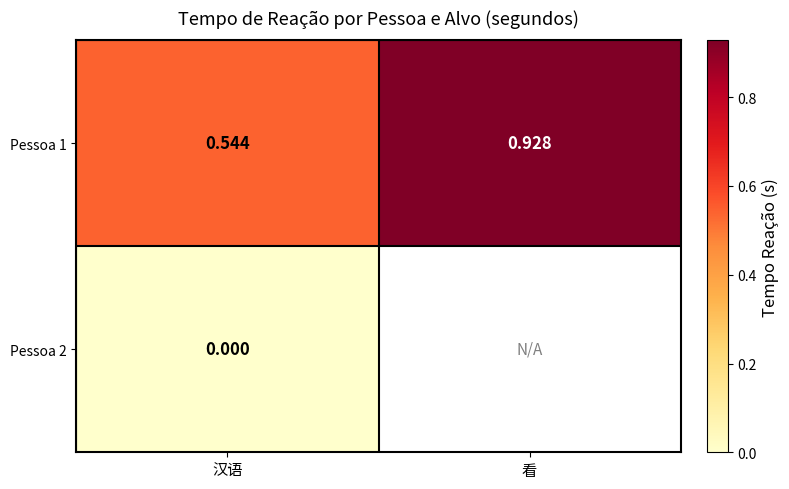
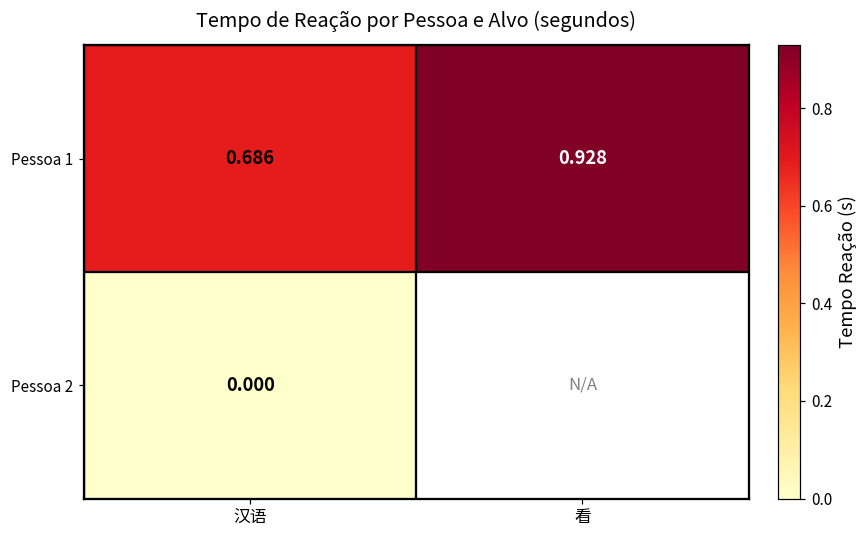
  {
    "Pessoa 1": {
-     "汉语": 0.544,
+     "汉语": 0.686,
      "看": 0.928
    },
    "Pessoa 2": {
      "汉语": 0.000
    }
  }
